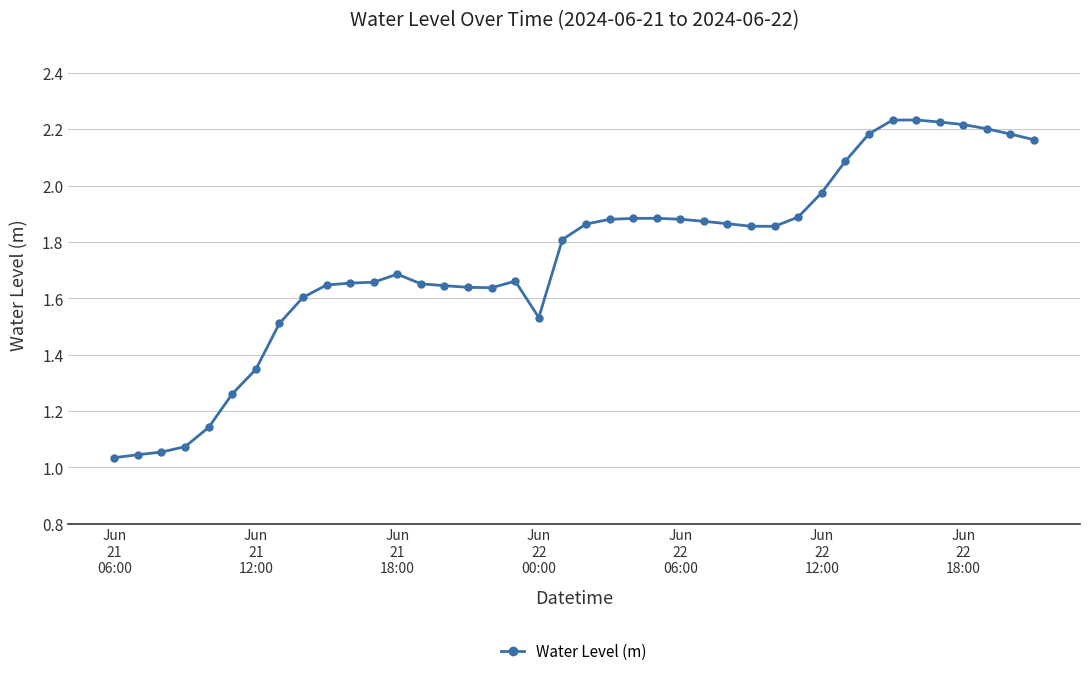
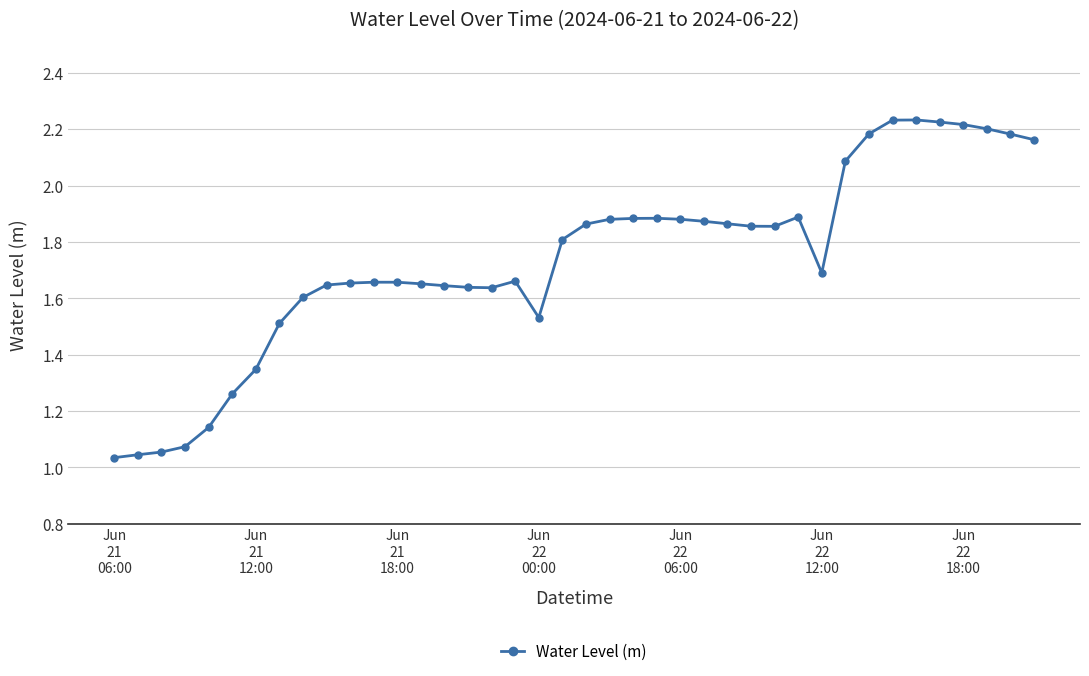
  {
    "Jun 21 06:00": 1.03,
    "Jun 21 12:00": 1.35,
-   "Jun 21 18:00": 1.69,
+   "Jun 21 18:00": 1.66,
    "Jun 22 00:00": 1.53,
    "Jun 22 06:00": 1.88,
-   "Jun 22 12:00": 1.97,
+   "Jun 22 12:00": 1.69,
    "Jun 22 18:00": 2.22
  }
